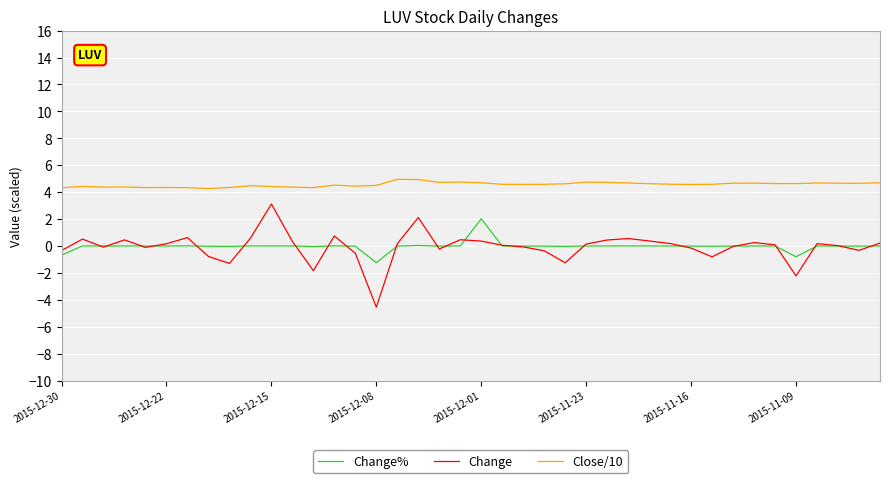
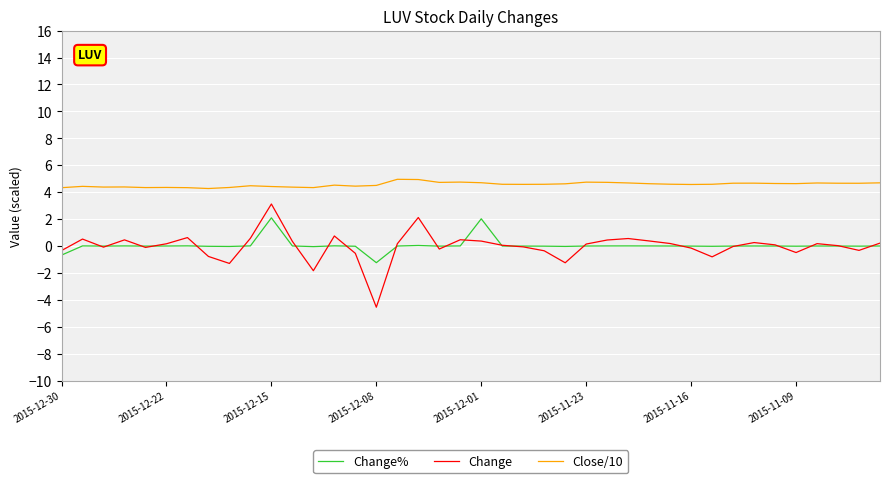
  {
    "Change%": {
      "2015-12-30": -0.7,
-     "2015-12-15": 0.0,
+     "2015-12-15": 2.1,
      "2015-12-08": -1.2,
      "2015-12-01": 2.0,
-     "2015-11-09": -0.8
+     "2015-11-09": 0.0
    },
    "Change": {
      "2015-12-30": -0.3,
      "2015-12-15": 3.1,
      "2015-12-08": -4.5,
      "2015-12-01": 0.4,
-     "2015-11-09": -2.2
+     "2015-11-09": -0.5
    },
    "Close/10": {
      "2015-12-30": 4.3,
      "2015-12-22": 4.4,
      "2015-12-15": 4.4,
      "2015-12-08": 4.5,
      "2015-12-01": 4.7,
      "2015-11-23": 4.7,
      "2015-11-16": 4.6,
      "2015-11-09": 4.6
    }
  }
